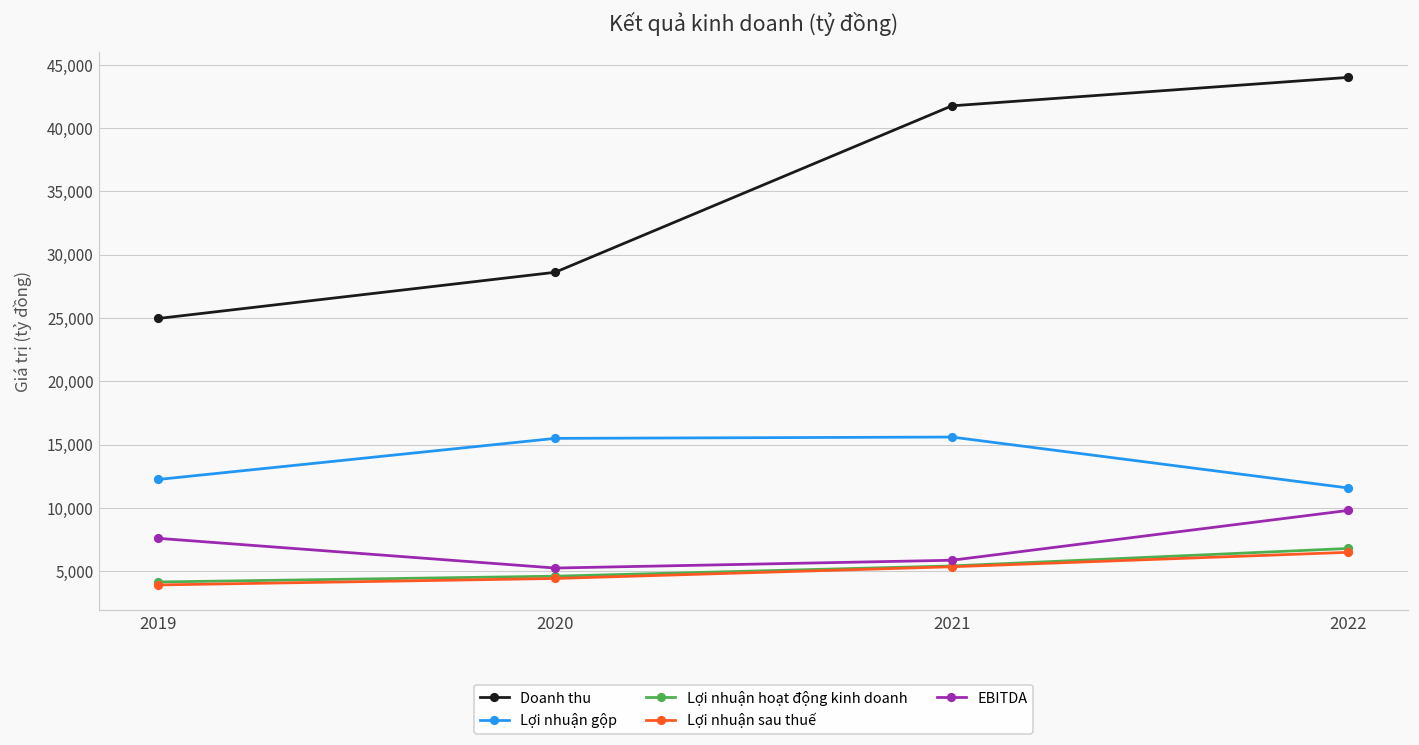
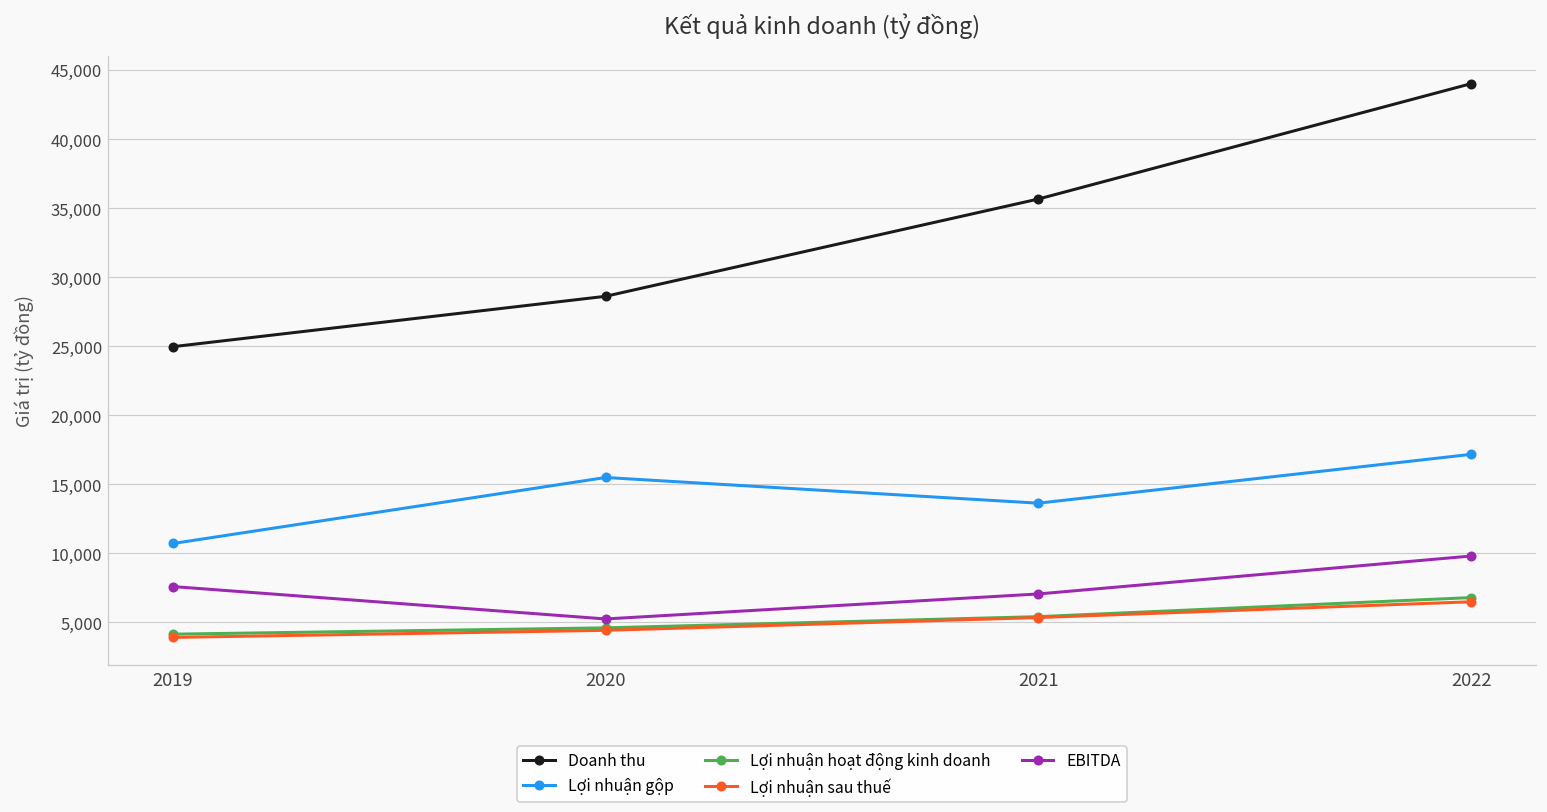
  {
    "Doanh thu": {
      "2019": "25,000",
      "2020": "28,600",
-     "2021": "41,800",
+     "2021": "35,700",
      "2022": "44,000"
    },
    "Lợi nhuận gộp": {
-     "2019": "12,200",
+     "2019": "10,700",
      "2020": "15,500",
-     "2021": "15,600",
-     "2022": "11,600"
+     "2021": "13,600",
+     "2022": "17,200"
    },
    "Lợi nhuận hoạt động kinh doanh": {
      "2019": "4,100",
      "2022": "6,800"
    },
    "Lợi nhuận sau thuế": {
      "2019": "3,900",
      "2022": "6,500"
    },
    "EBITDA": {
      "2019": "7,600",
      "2020": "5,200",
-     "2021": "5,900",
+     "2021": "7,100",
      "2022": "9,800"
    }
  }
